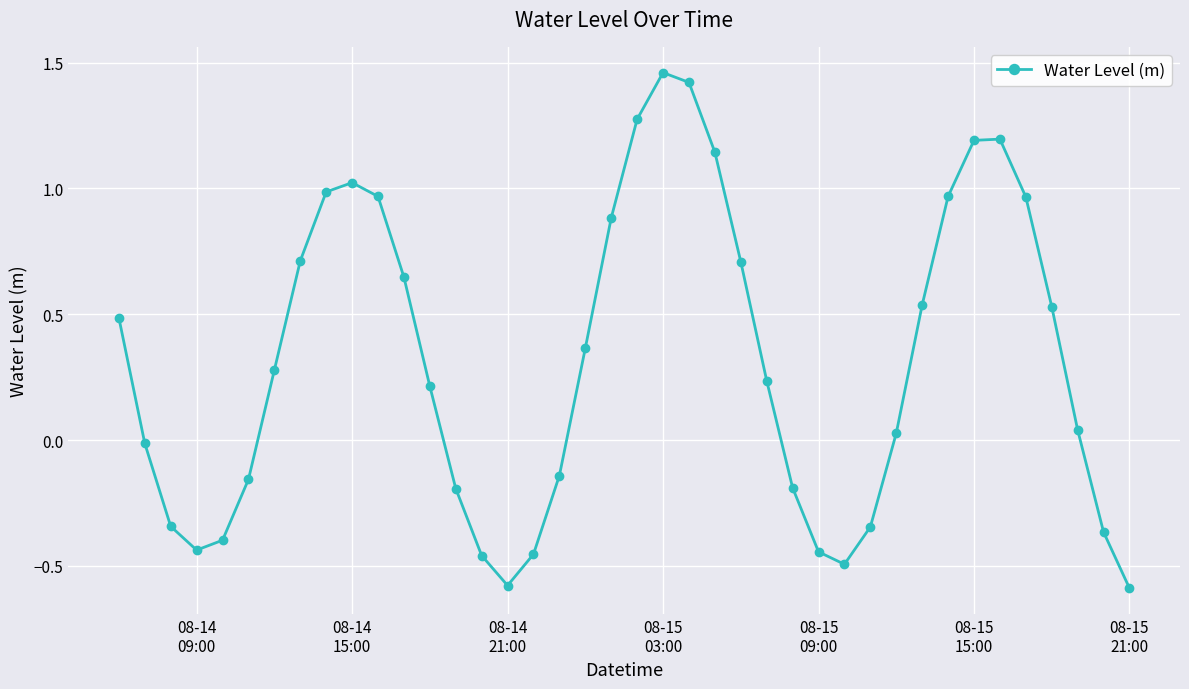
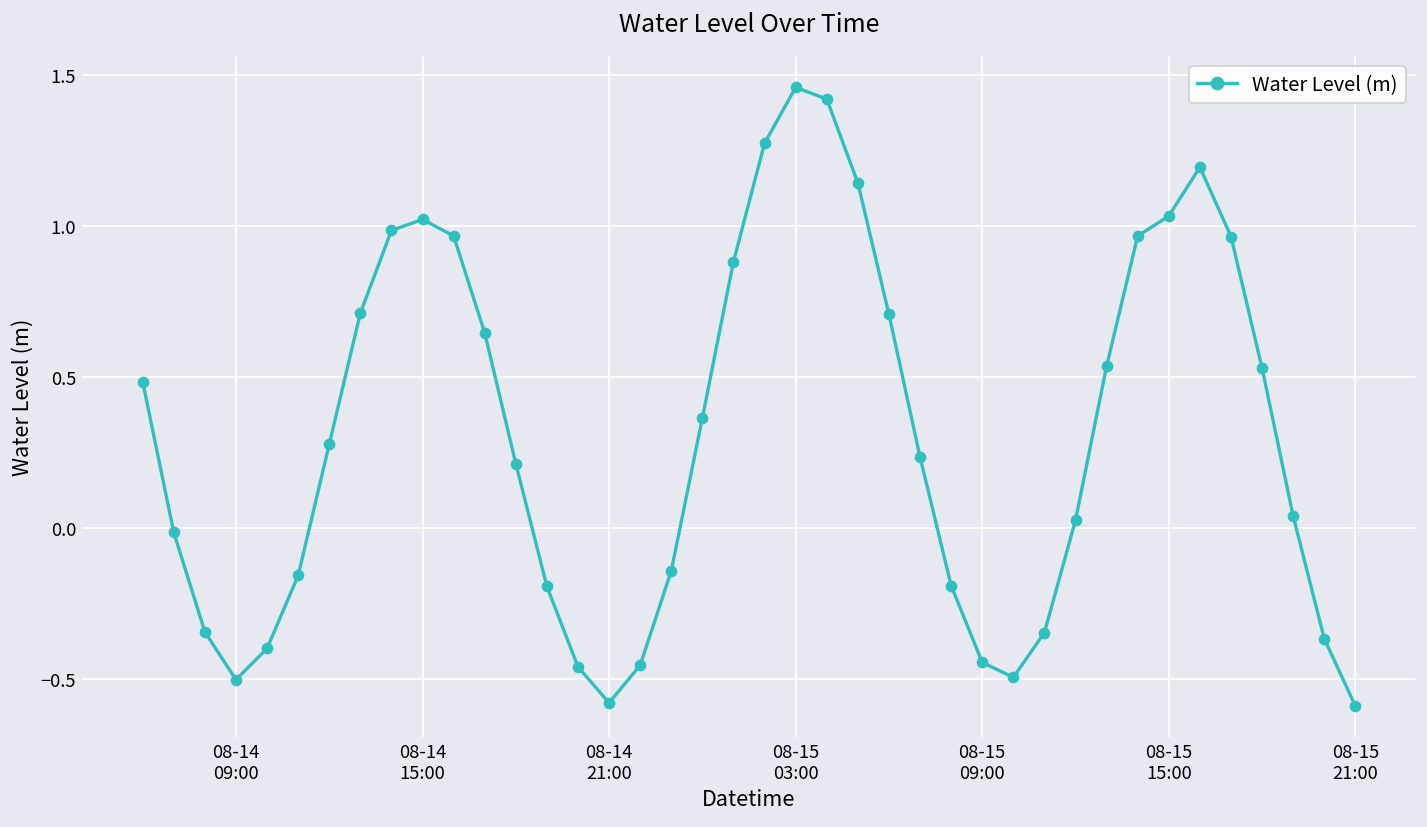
  {
-   "08-14 09:00": -0.44,
+   "08-14 09:00": -0.50,
    "08-14 15:00": 1.02,
    "08-14 21:00": -0.58,
    "08-15 03:00": 1.46,
    "08-15 09:00": -0.44,
-   "08-15 15:00": 1.19,
+   "08-15 15:00": 1.03,
    "08-15 21:00": -0.59
  }
